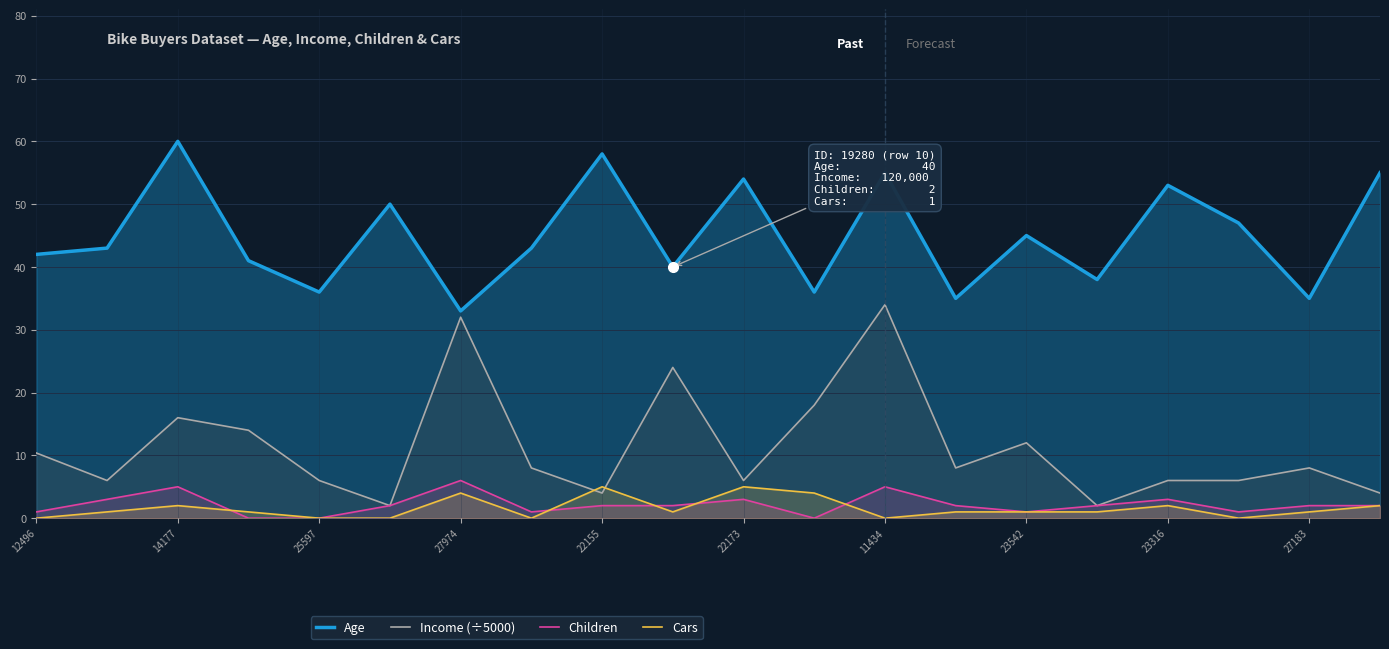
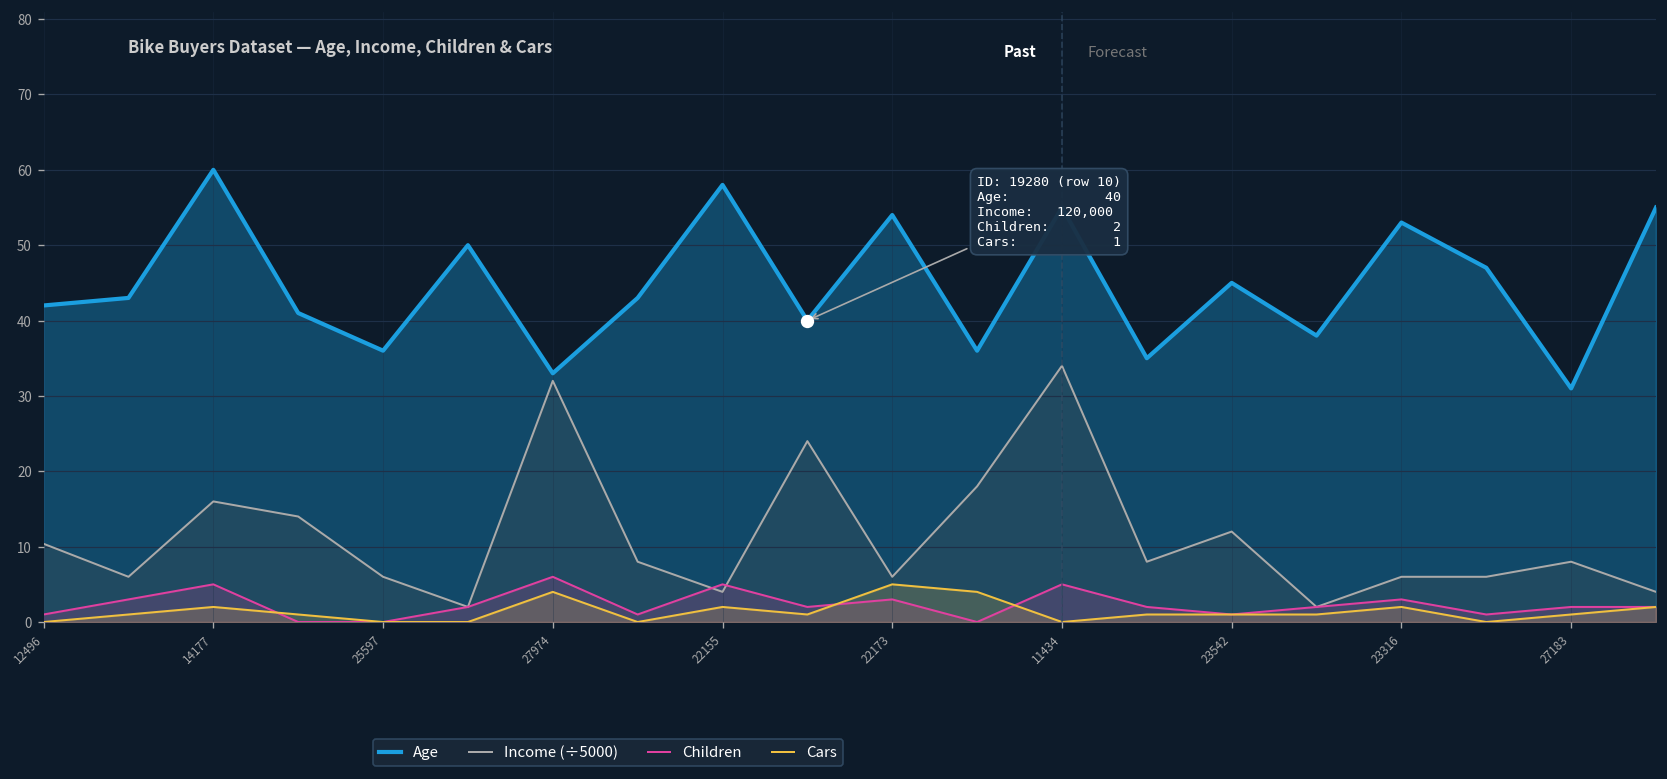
  {
    "Age": {
      "12496": 42,
      "14177": 60,
      "25597": 36,
      "27974": 33,
      "22155": 58,
      "23542": 45,
      "23316": 53,
-     "27183": 35
+     "27183": 31
    },
    "Income (÷5000)": {
      "12496": 10,
      "14177": 16,
      "25597": 6,
      "27974": 32,
      "22155": 4,
      "22173": 6,
      "11434": 34,
      "23542": 12,
      "23316": 6,
      "27183": 8
    },
    "Children": {
      "12496": 1,
      "14177": 5,
      "27974": 6,
-     "22155": 2,
+     "22155": 5,
      "22173": 3,
      "11434": 5,
      "23316": 3,
      "27183": 2
    },
    "Cars": {
      "12496": 0,
      "14177": 2,
      "27974": 4,
-     "22155": 5,
+     "22155": 2,
      "22173": 5,
      "11434": 0,
      "23316": 2,
      "27183": 1
    }
  }
